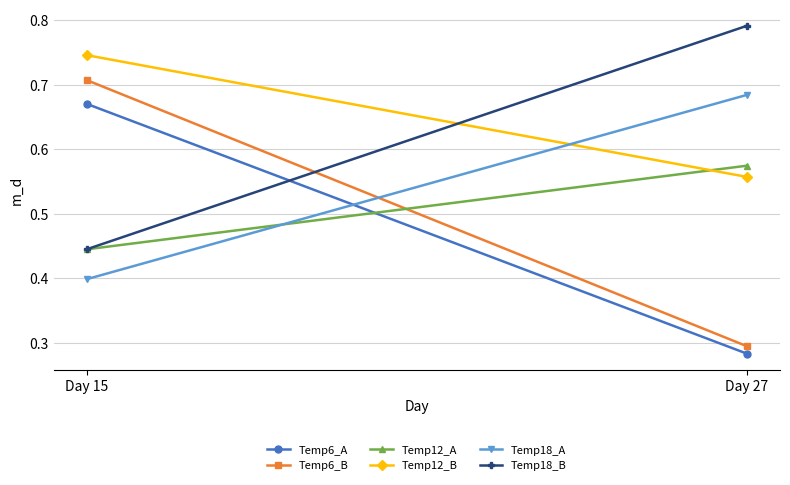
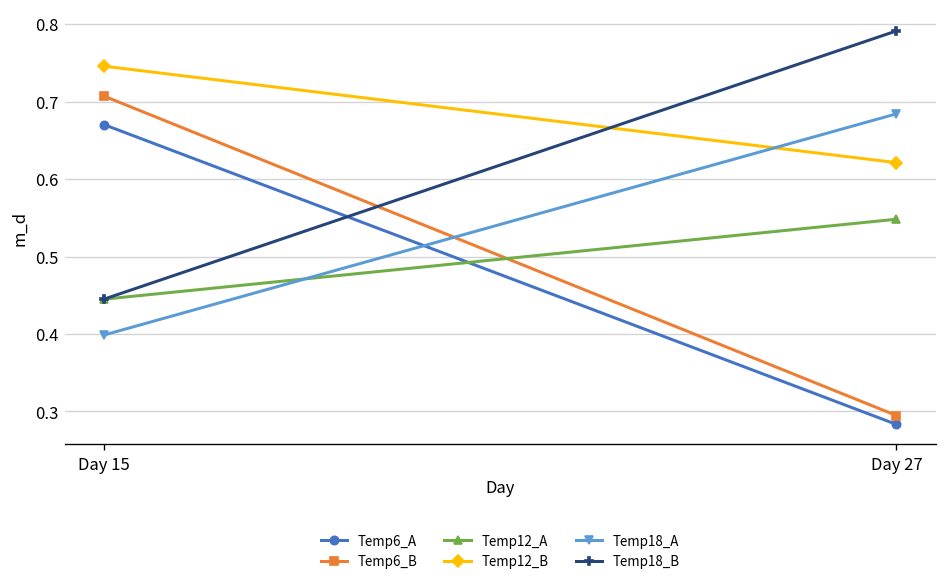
  {
    "Temp6_B": {
      "Day 15": 0.71,
      "Day 27": 0.29
    },
    "Temp12_A": {
-     "Day 27": 0.57
+     "Day 27": 0.55
    },
    "Temp12_B": {
      "Day 15": 0.75,
-     "Day 27": 0.56
+     "Day 27": 0.62
    },
    "Temp18_B": {
      "Day 27": 0.79
    }
  }
